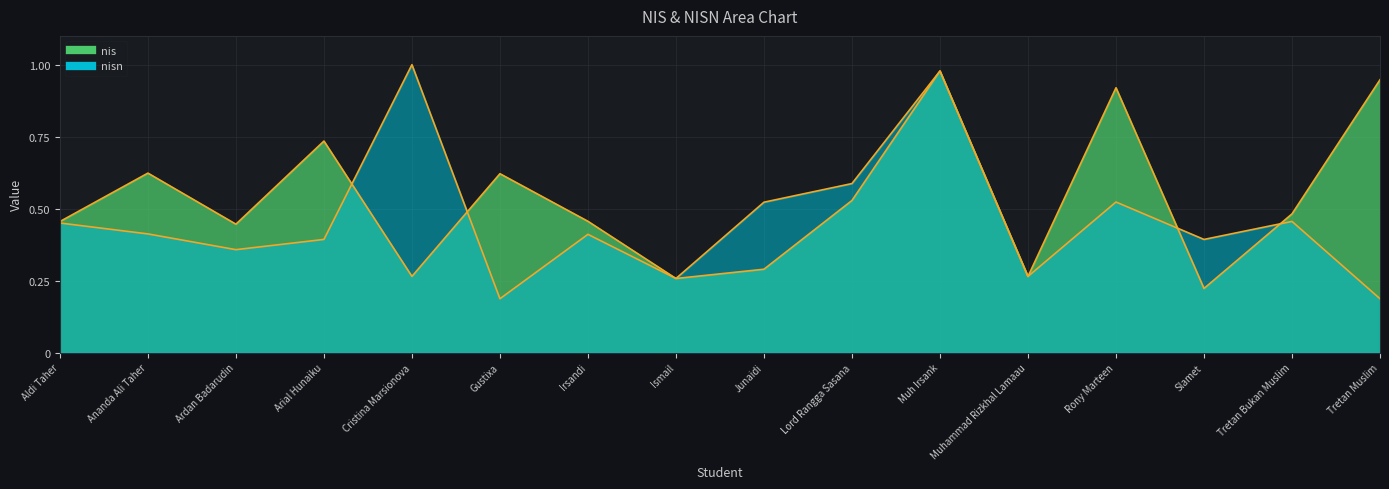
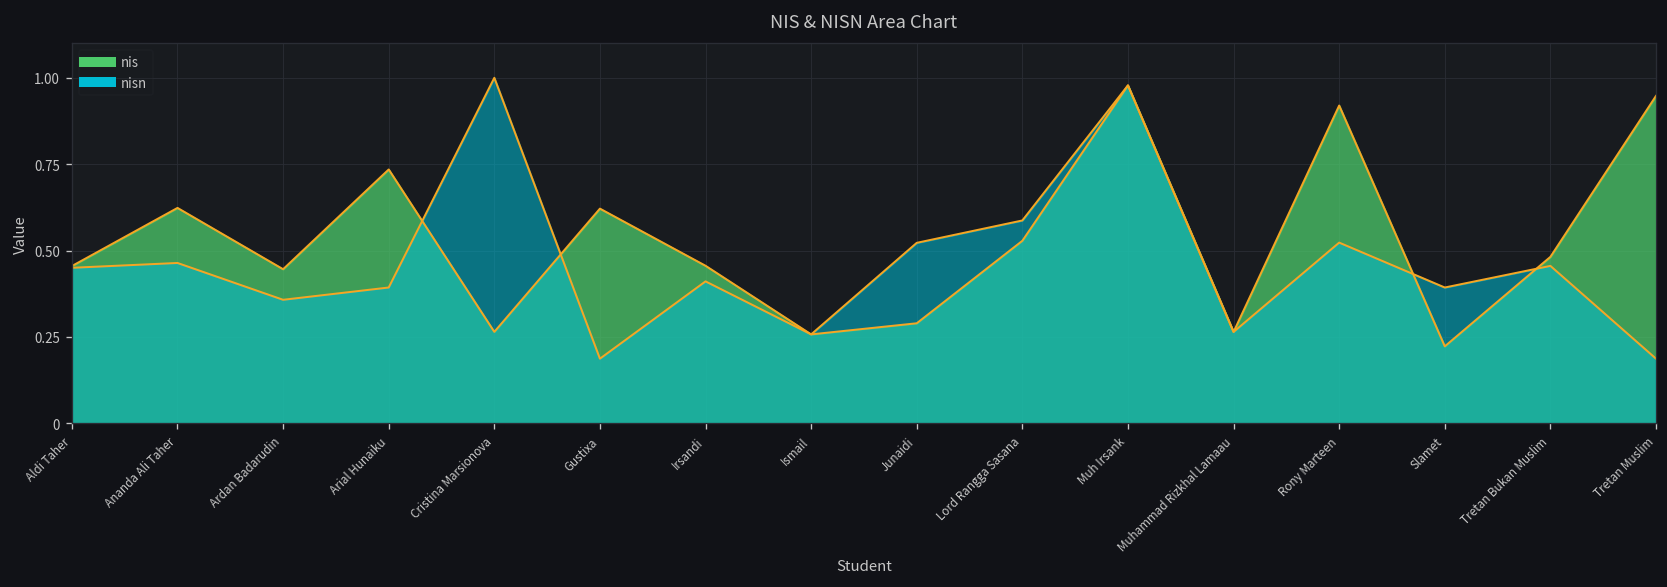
  {
    "nis": {
      "Ananda Ali Taher": 0.62,
      "Ardan Badarudin": 0.45,
      "Arial Hunaiku": 0.73,
      "Cristina Marsionova": 0.26,
      "Gustixa": 0.62,
      "Irsandi": 0.46,
      "Junaidi": 0.29,
      "Lord Rangga Sasana": 0.53,
      "Rony Marteen": 0.92,
      "Slamet": 0.22,
      "Tretan Bukan Muslim": 0.48,
      "Tretan Muslim": 0.95
    },
    "nisn": {
-     "Ananda Ali Taher": 0.41,
+     "Ananda Ali Taher": 0.46,
      "Ardan Badarudin": 0.36,
      "Arial Hunaiku": 0.39,
      "Cristina Marsionova": 1.00,
      "Gustixa": 0.19,
      "Irsandi": 0.41,
      "Junaidi": 0.52,
      "Lord Rangga Sasana": 0.59,
      "Rony Marteen": 0.52,
      "Slamet": 0.39,
      "Tretan Bukan Muslim": 0.46,
      "Tretan Muslim": 0.19
    }
  }
